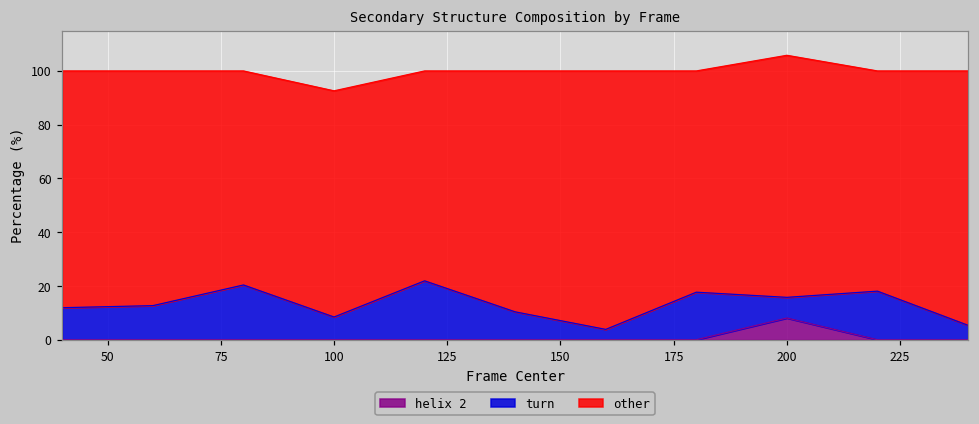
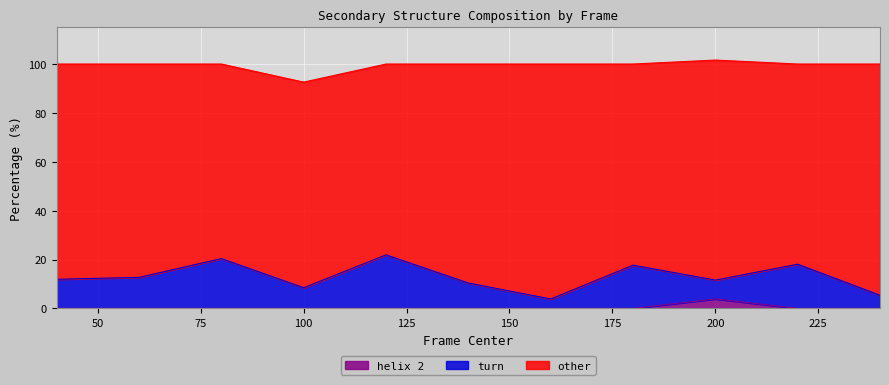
  {
    "helix 2": {
      "100": 0,
-     "200": 8
+     "200": 4
    },
    "turn": {
      "100": 8,
      "200": 8
    },
    "other": {
      "100": 84,
      "200": 90
    }
  }
